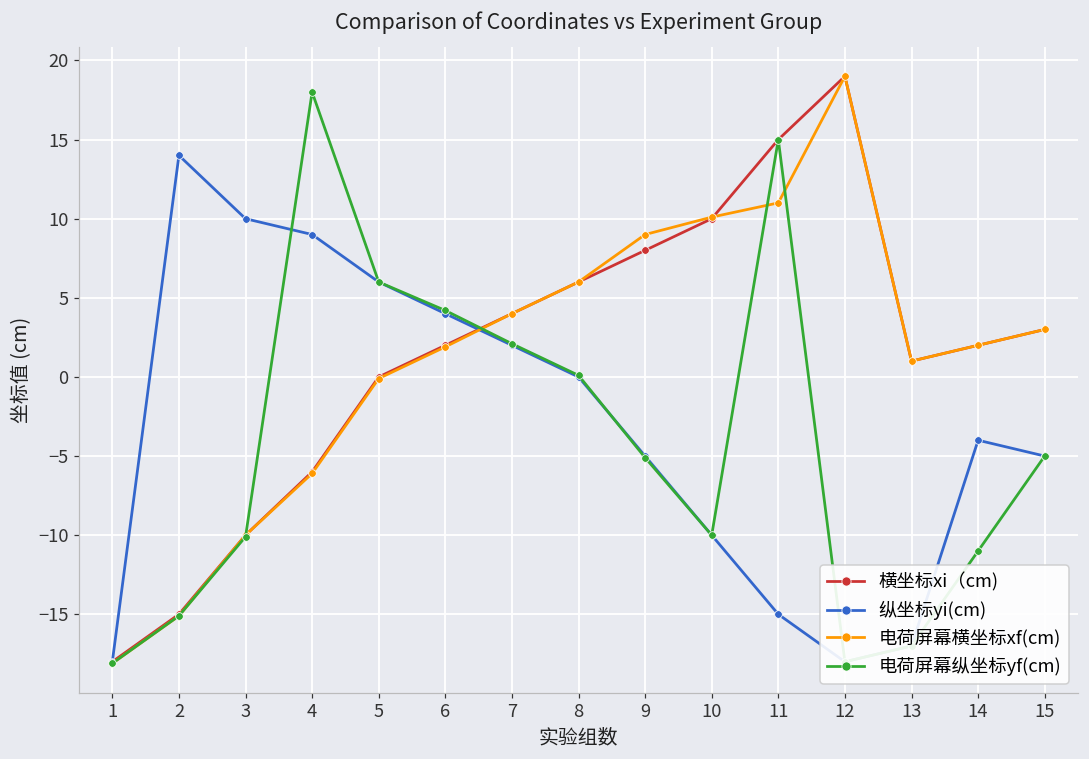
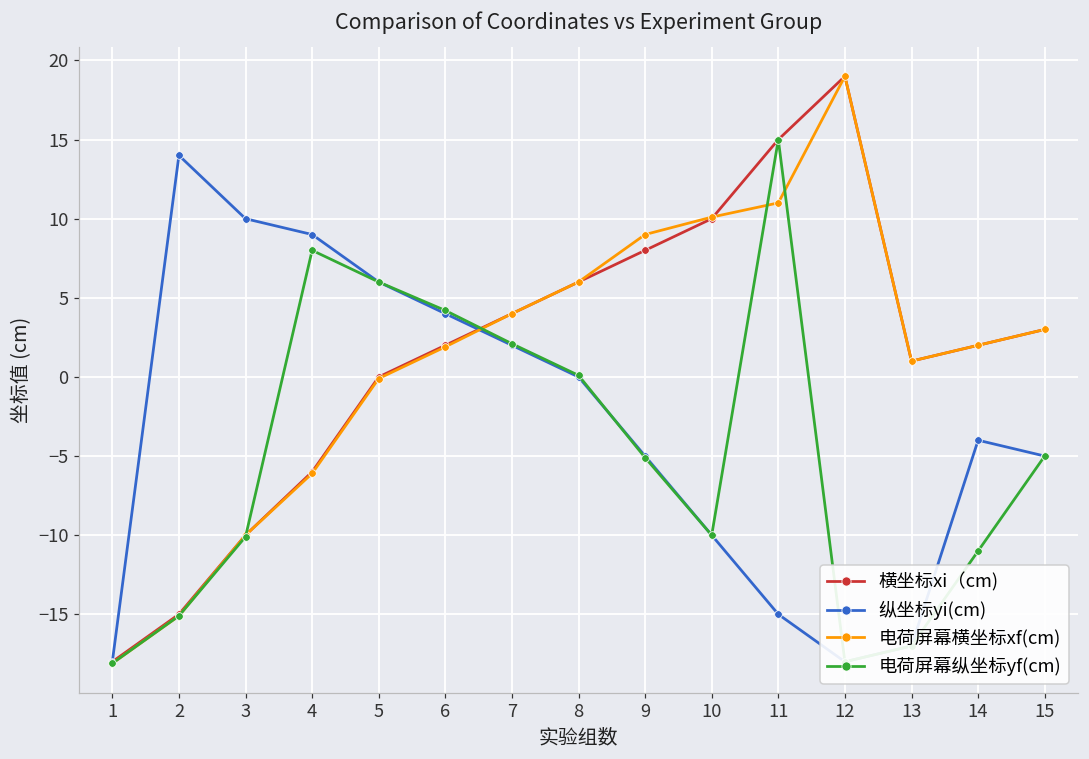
  {
    "横坐标xi（cm)": {
      "9": 8
    },
    "纵坐标yi(cm)": {
      "2": 14,
      "3": 10,
      "4": 9,
      "6": 4,
      "11": -15,
      "14": -4
    },
    "电荷屏幕横坐标xf(cm)": {
      "9": 9,
      "11": 11
    },
    "电荷屏幕纵坐标yf(cm)": {
-     "4": 18,
+     "4": 8,
      "6": 4.2,
      "14": -11
    }
  }
